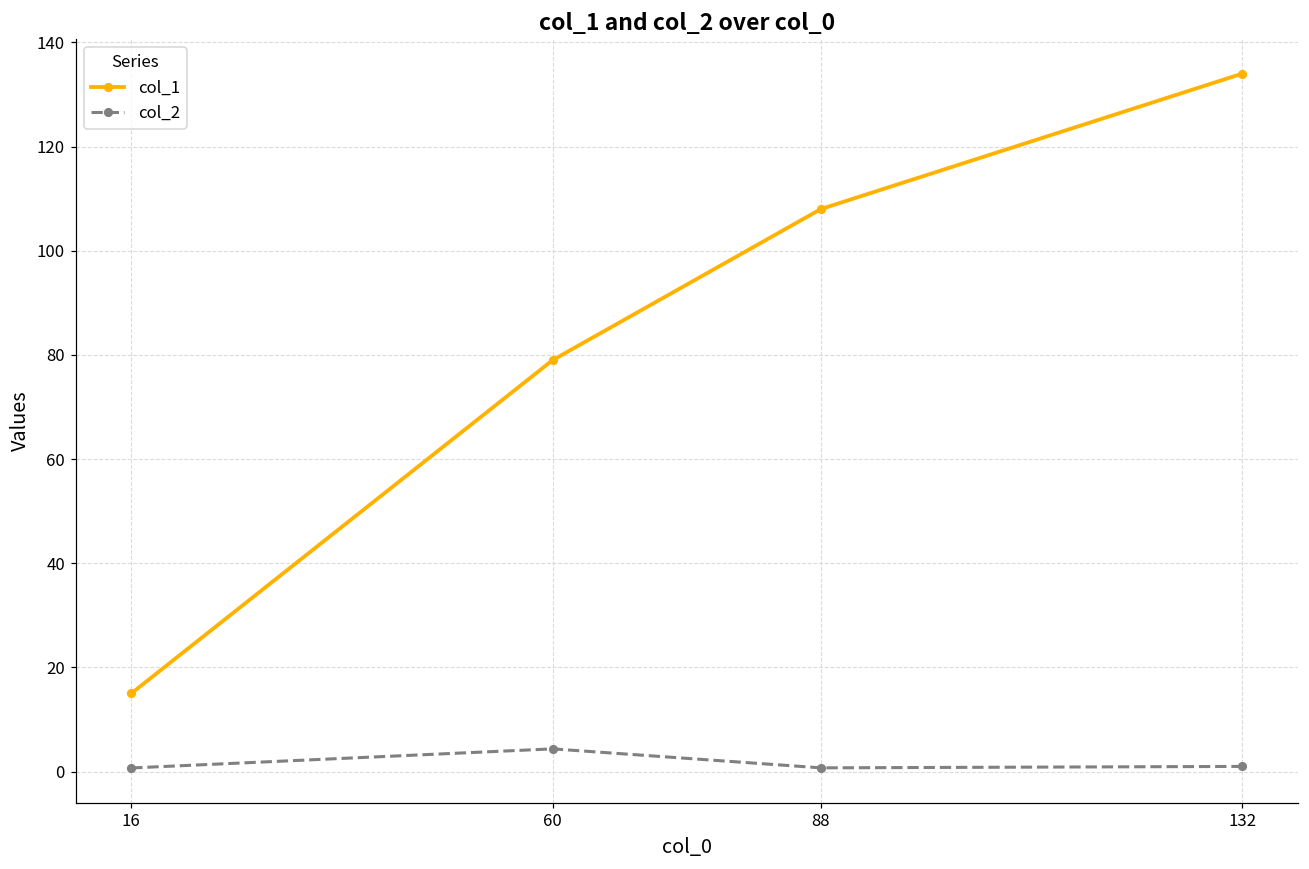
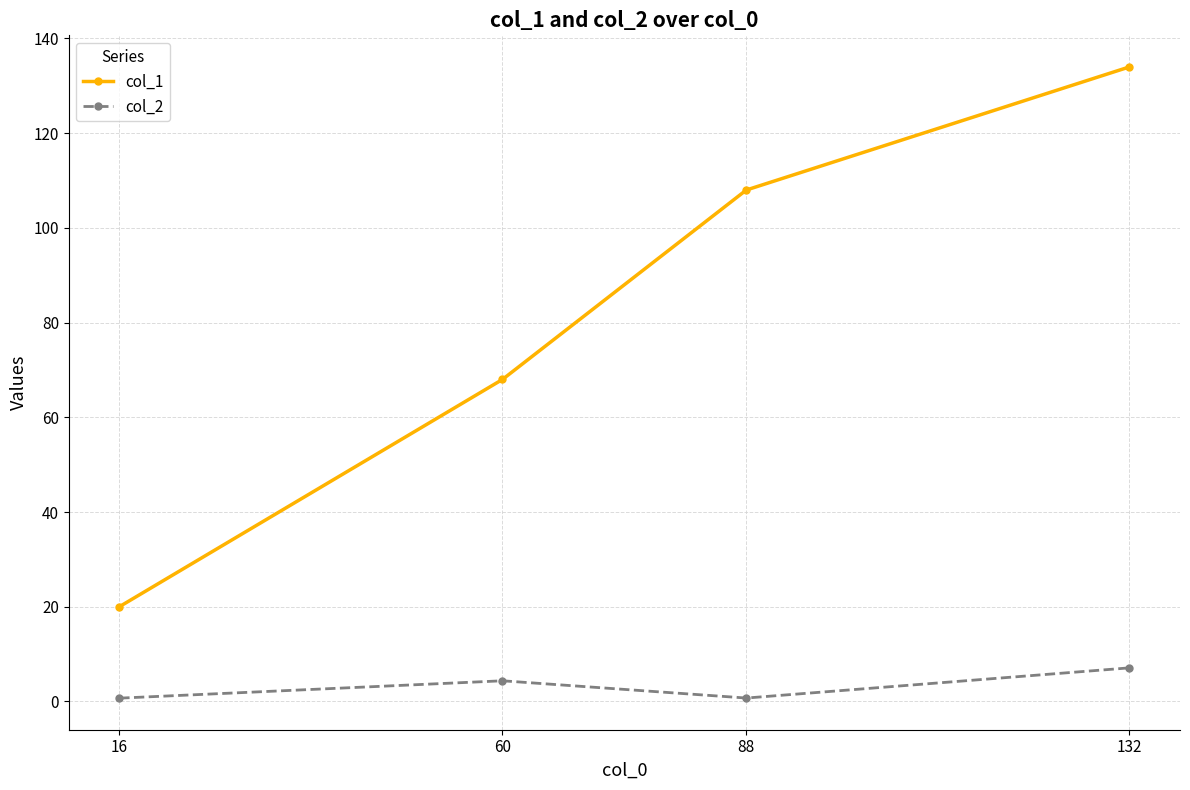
  {
    "col_1": {
-     "16": 15,
-     "60": 79,
+     "16": 20,
+     "60": 68,
      "88": 108,
      "132": 134
    },
    "col_2": {
      "16": 1,
      "60": 4,
      "88": 1,
-     "132": 1
+     "132": 7
    }
  }
